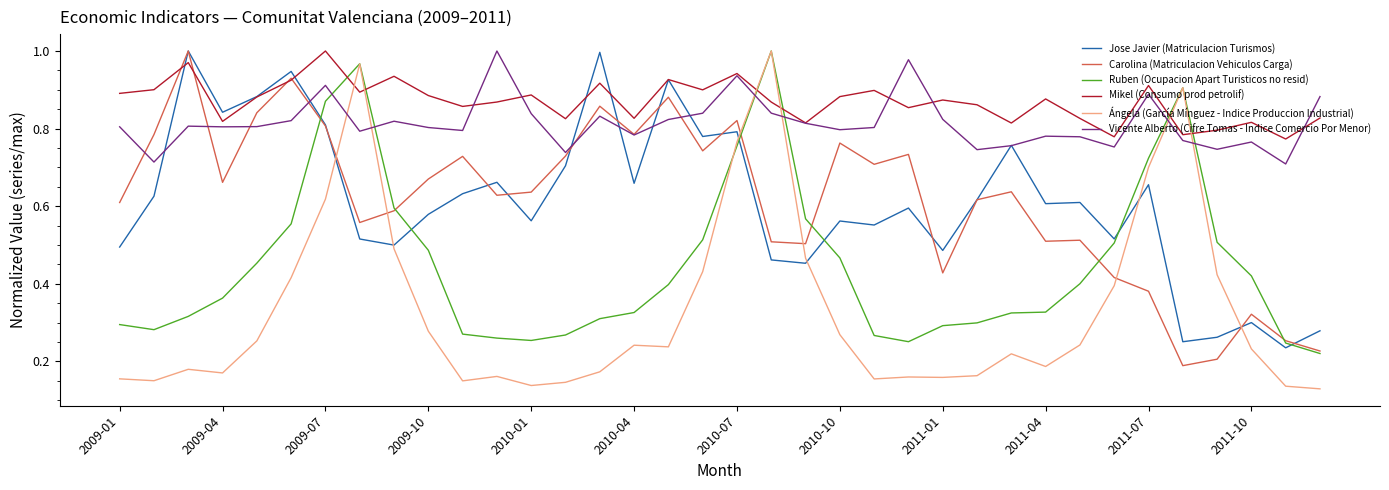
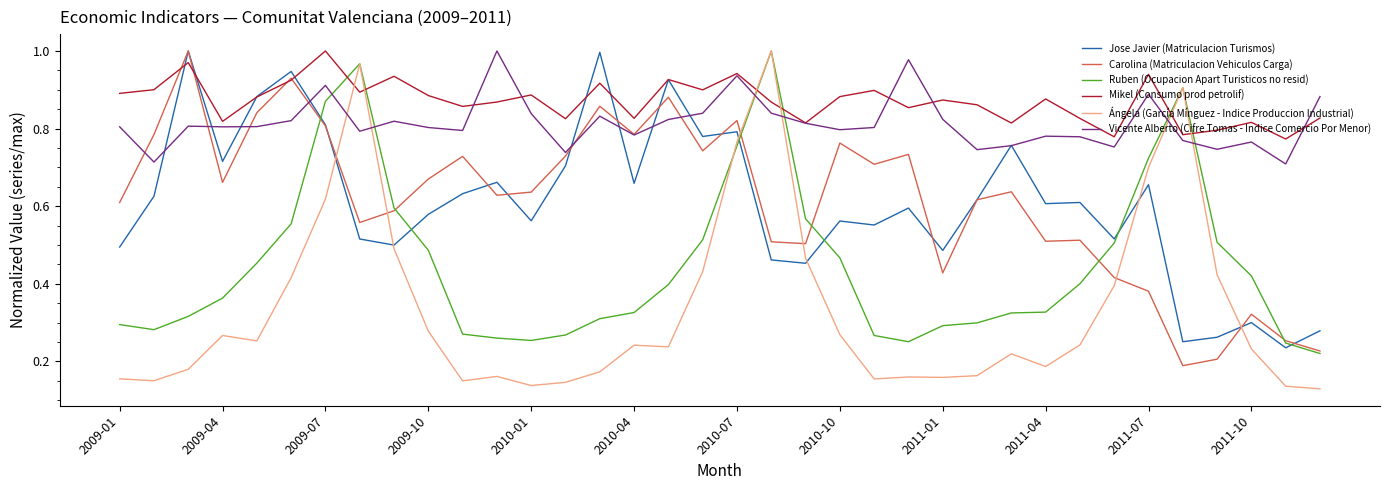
  {
    "Jose Javier (Matriculacion Turismos)": {
      "2009-01": 0.49,
-     "2009-04": 0.84,
+     "2009-04": 0.72,
      "2009-10": 0.58,
      "2010-01": 0.56,
      "2010-04": 0.66,
      "2010-07": 0.79,
      "2010-10": 0.56,
      "2011-01": 0.49,
      "2011-04": 0.61,
      "2011-07": 0.66,
      "2011-10": 0.30
    },
    "Carolina (Matriculacion Vehiculos Carga)": {
      "2009-01": 0.61,
      "2009-04": 0.66,
      "2009-10": 0.67,
      "2010-01": 0.64,
      "2010-07": 0.82,
      "2010-10": 0.76,
      "2011-01": 0.43,
      "2011-04": 0.51,
      "2011-07": 0.38,
      "2011-10": 0.32
    },
    "Ruben (Ocupacion Apart Turisticos no resid)": {
      "2009-01": 0.29,
      "2009-04": 0.36,
      "2009-07": 0.87,
      "2009-10": 0.49,
      "2010-01": 0.25,
      "2010-04": 0.33,
      "2010-07": 0.76,
      "2010-10": 0.47,
      "2011-01": 0.29,
      "2011-04": 0.33,
      "2011-07": 0.72,
      "2011-10": 0.42
    },
    "Mikel (Consumo prod petrolif)": {
      "2009-01": 0.89,
      "2009-04": 0.82,
      "2009-07": 1.00,
      "2009-10": 0.89,
      "2010-01": 0.89,
      "2010-04": 0.83,
      "2010-10": 0.88,
      "2011-01": 0.87,
      "2011-04": 0.88,
-     "2011-07": 0.91,
+     "2011-07": 0.94,
      "2011-10": 0.82
    },
    "Ángela (García Mínguez - Indice Produccion Industrial)": {
      "2009-01": 0.15,
-     "2009-04": 0.17,
+     "2009-04": 0.27,
      "2009-07": 0.62,
      "2009-10": 0.28,
      "2010-01": 0.14,
      "2010-04": 0.24,
      "2010-07": 0.77,
      "2010-10": 0.27,
      "2011-01": 0.16,
      "2011-04": 0.19,
      "2011-07": 0.70,
      "2011-10": 0.23
    },
    "Vicente Alberto (Cifre Tomas - Indice Comercio Por Menor)": {
      "2009-01": 0.80,
      "2009-04": 0.80,
      "2009-07": 0.91,
      "2009-10": 0.80,
      "2010-01": 0.84,
      "2010-10": 0.80,
      "2011-01": 0.82,
      "2011-04": 0.78,
      "2011-07": 0.89,
      "2011-10": 0.77
    }
  }
